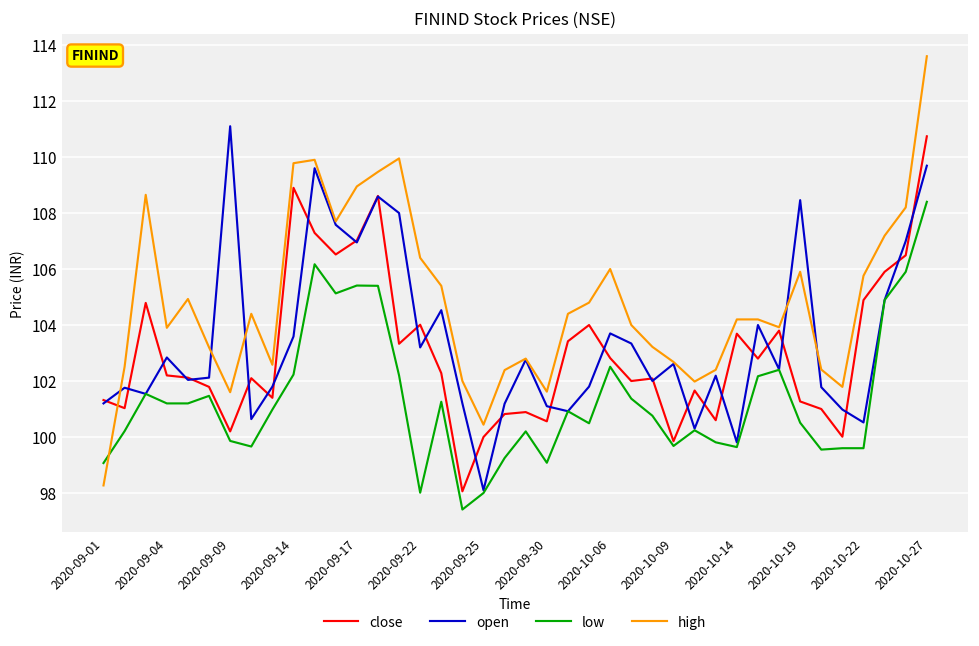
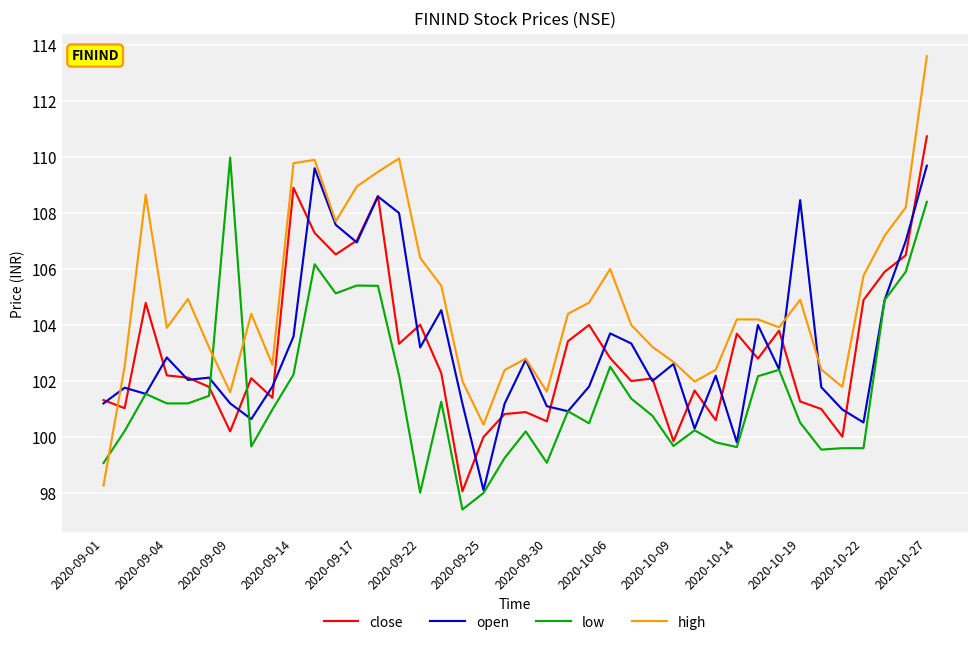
  {
    "close": {
      "2020-09-01": 101.3,
      "2020-09-04": 102.2,
      "2020-09-09": 100.2,
      "2020-09-14": 108.9,
      "2020-09-22": 104.0,
      "2020-09-25": 100.0,
      "2020-09-30": 100.6,
      "2020-10-06": 102.8,
      "2020-10-09": 99.9,
      "2020-10-14": 103.7,
      "2020-10-19": 101.3,
      "2020-10-22": 104.9,
      "2020-10-27": 110.7
    },
    "open": {
      "2020-09-01": 101.2,
      "2020-09-04": 102.8,
-     "2020-09-09": 111.1,
+     "2020-09-09": 101.2,
      "2020-09-14": 103.6,
      "2020-09-22": 103.2,
      "2020-09-25": 98.1,
      "2020-09-30": 101.1,
      "2020-10-06": 103.7,
      "2020-10-14": 99.8,
      "2020-10-19": 108.5,
      "2020-10-22": 100.5,
      "2020-10-27": 109.7
    },
    "low": {
      "2020-09-01": 99.1,
      "2020-09-04": 101.2,
-     "2020-09-09": 99.9,
+     "2020-09-09": 110.0,
      "2020-09-14": 102.2,
      "2020-09-17": 105.4,
      "2020-09-22": 98.0,
      "2020-09-25": 98.0,
      "2020-09-30": 99.1,
      "2020-10-06": 102.5,
      "2020-10-09": 99.7,
      "2020-10-14": 99.6,
      "2020-10-19": 100.5,
      "2020-10-22": 99.6,
      "2020-10-27": 108.4
    },
    "high": {
      "2020-09-01": 98.3,
      "2020-09-04": 103.9,
      "2020-09-09": 101.6,
      "2020-09-14": 109.8,
      "2020-09-17": 109.0,
      "2020-09-22": 106.4,
      "2020-09-25": 100.4,
      "2020-09-30": 101.6,
      "2020-10-06": 106.0,
      "2020-10-14": 104.2,
-     "2020-10-19": 105.9,
+     "2020-10-19": 104.9,
      "2020-10-22": 105.8,
      "2020-10-27": 113.6
    }
  }
